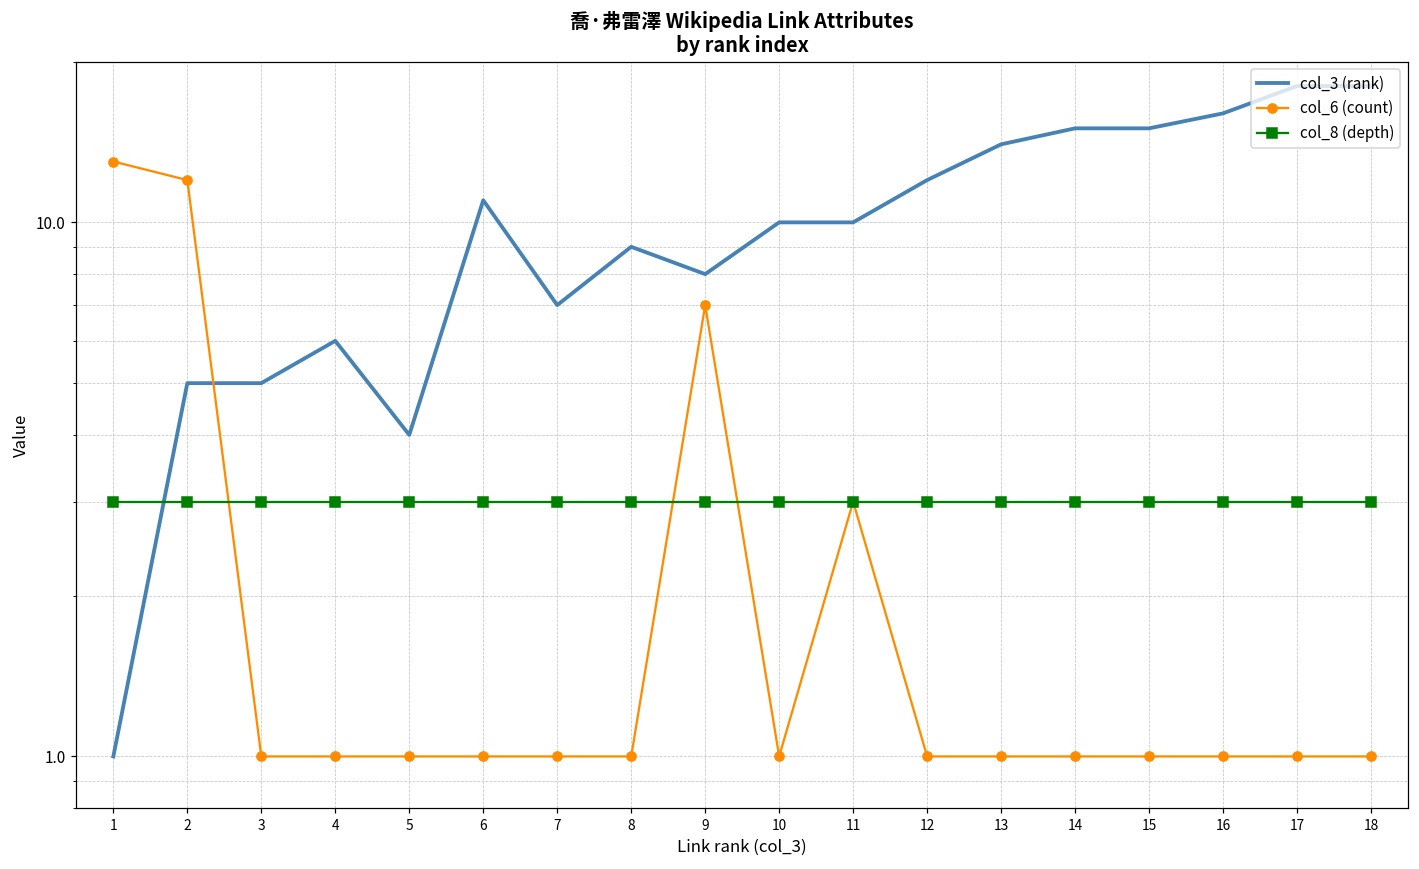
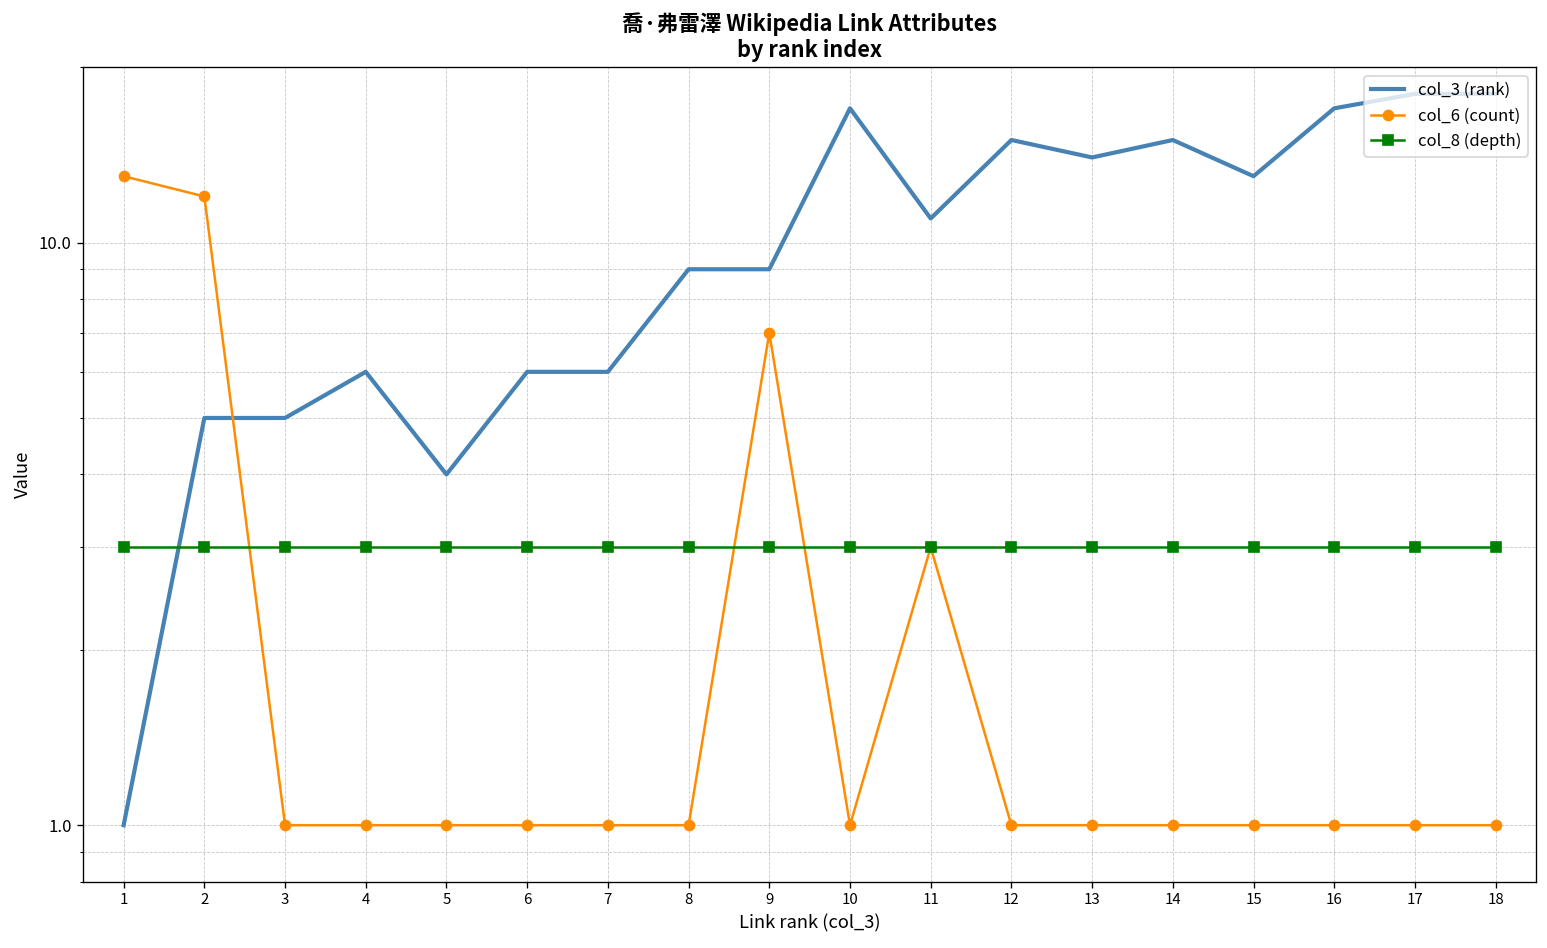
  {
    "col_3 (rank)": {
      "1": 1,
      "2": 5,
      "3": 5,
      "4": 6,
      "5": 4,
-     "6": 11,
-     "7": 7,
+     "6": 6,
+     "7": 6,
      "8": 9,
-     "9": 8,
-     "10": 10,
-     "11": 10,
-     "12": 12,
+     "9": 9,
+     "10": 17,
+     "11": 11,
+     "12": 15,
      "13": 14,
      "14": 15,
-     "15": 15,
-     "16": 16
+     "15": 13,
+     "16": 17
    },
    "col_6 (count)": {
      "1": 13,
      "2": 12,
      "3": 1,
      "4": 1,
      "5": 1,
      "6": 1,
      "7": 1,
      "8": 1,
      "9": 7,
      "10": 1,
      "12": 1,
      "13": 1,
      "14": 1,
      "15": 1,
      "16": 1,
      "17": 1,
      "18": 1
    },
    "col_8 (depth)": {
      "1": 3,
      "2": 3,
      "3": 3,
      "4": 3,
      "5": 3,
      "6": 3,
      "7": 3,
      "8": 3,
      "9": 3,
      "10": 3,
      "12": 3,
      "13": 3,
      "14": 3,
      "15": 3,
      "16": 3,
      "17": 3,
      "18": 3
    }
  }
